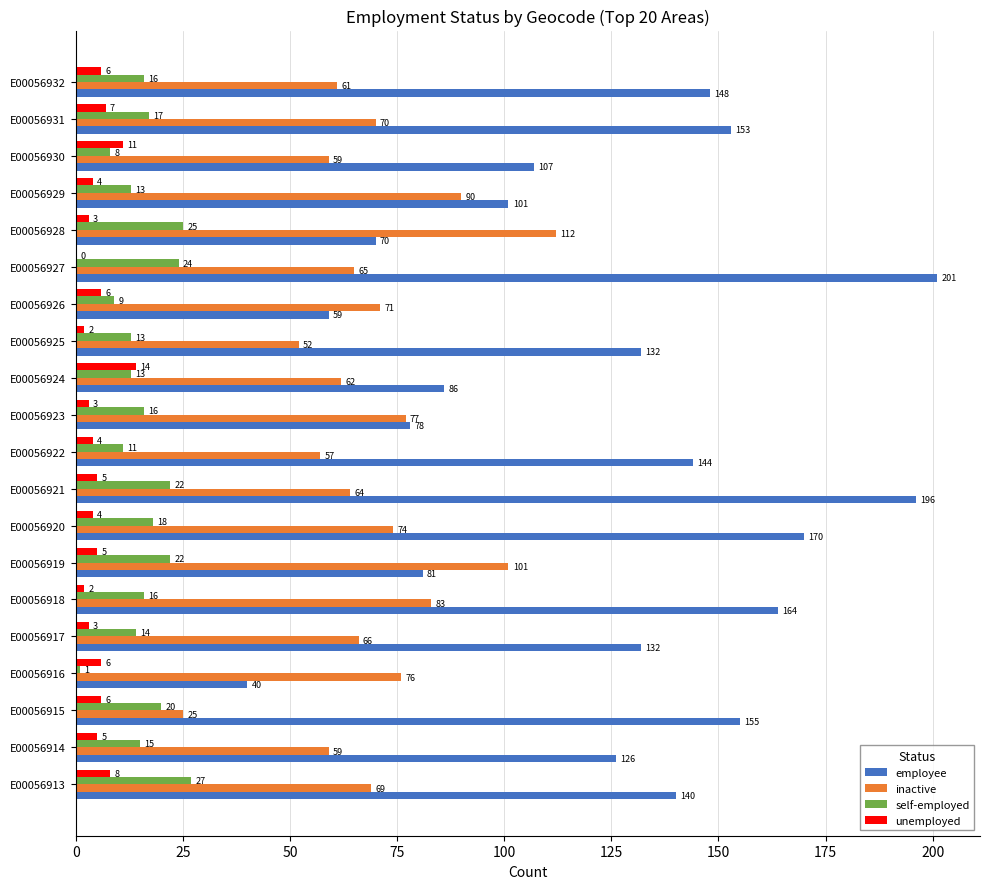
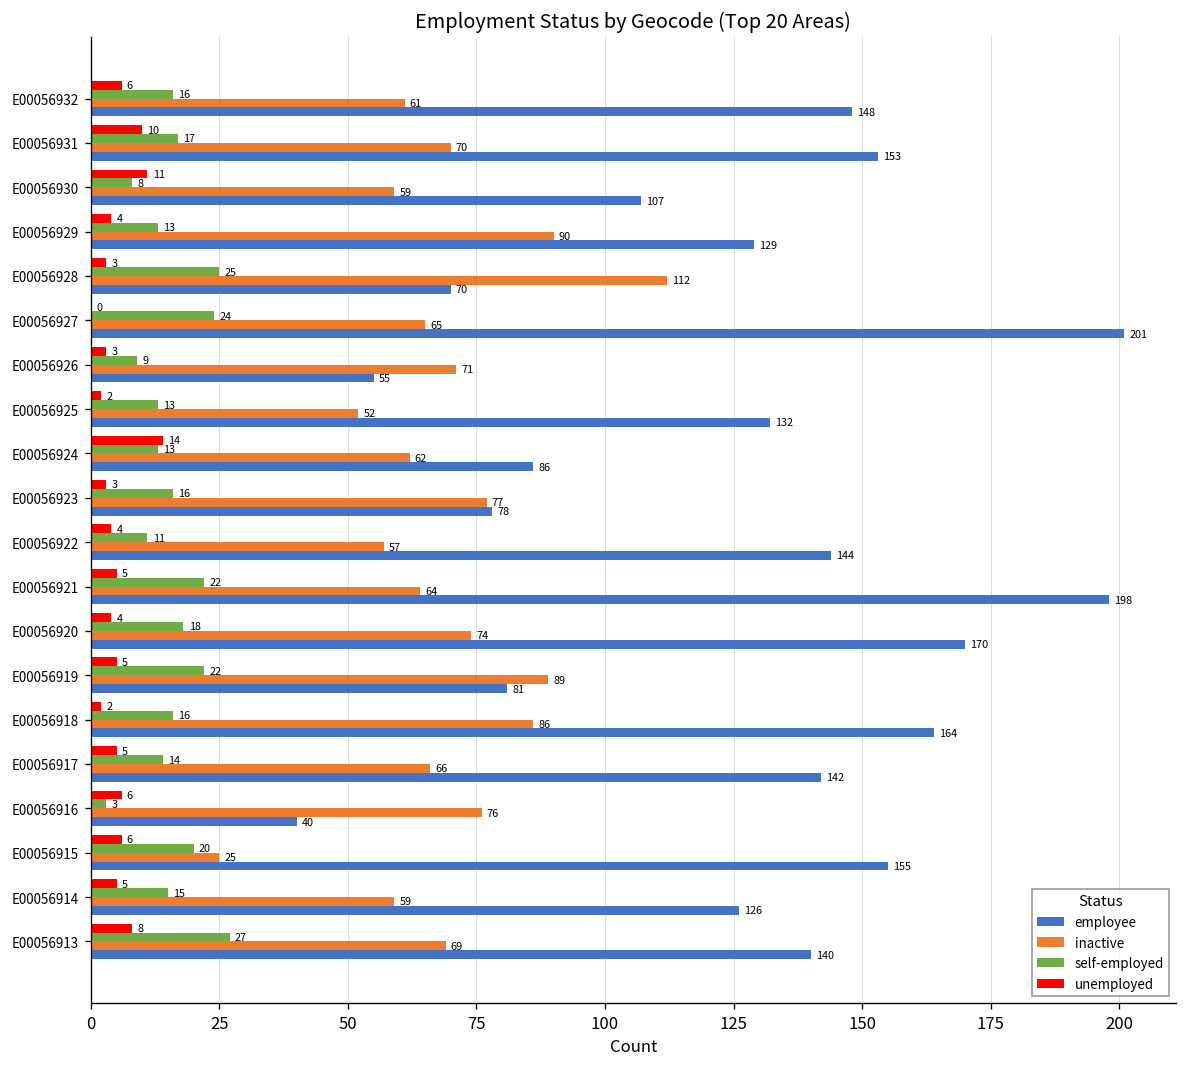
  {
    "employee": {
      "E00056932": 148,
      "E00056931": 153,
      "E00056930": 107,
-     "E00056929": 101,
+     "E00056929": 129,
      "E00056928": 70,
      "E00056927": 201,
-     "E00056926": 59,
+     "E00056926": 55,
      "E00056925": 132,
      "E00056924": 86,
      "E00056923": 78,
      "E00056922": 144,
-     "E00056921": 196,
+     "E00056921": 198,
      "E00056920": 170,
      "E00056919": 81,
      "E00056918": 164,
-     "E00056917": 132,
+     "E00056917": 142,
      "E00056916": 40,
      "E00056915": 155,
      "E00056914": 126,
      "E00056913": 140
    },
    "inactive": {
      "E00056932": 61,
      "E00056931": 70,
      "E00056930": 59,
      "E00056929": 90,
      "E00056928": 112,
      "E00056927": 65,
      "E00056926": 71,
      "E00056925": 52,
      "E00056924": 62,
      "E00056923": 77,
      "E00056922": 57,
      "E00056921": 64,
      "E00056920": 74,
-     "E00056919": 101,
-     "E00056918": 83,
+     "E00056919": 89,
+     "E00056918": 86,
      "E00056917": 66,
      "E00056916": 76,
      "E00056915": 25,
      "E00056914": 59,
      "E00056913": 69
    },
    "self-employed": {
      "E00056932": 16,
      "E00056931": 17,
      "E00056930": 8,
      "E00056929": 13,
      "E00056928": 25,
      "E00056927": 24,
      "E00056926": 9,
      "E00056925": 13,
      "E00056924": 13,
      "E00056923": 16,
      "E00056922": 11,
      "E00056921": 22,
      "E00056920": 18,
      "E00056919": 22,
      "E00056918": 16,
      "E00056917": 14,
-     "E00056916": 1,
+     "E00056916": 3,
      "E00056915": 20,
      "E00056914": 15,
      "E00056913": 27
    },
    "unemployed": {
      "E00056932": 6,
-     "E00056931": 7,
+     "E00056931": 10,
      "E00056930": 11,
      "E00056929": 4,
      "E00056928": 3,
      "E00056927": 0,
-     "E00056926": 6,
+     "E00056926": 3,
      "E00056925": 2,
      "E00056924": 14,
      "E00056923": 3,
      "E00056922": 4,
      "E00056921": 5,
      "E00056920": 4,
      "E00056919": 5,
      "E00056918": 2,
-     "E00056917": 3,
+     "E00056917": 5,
      "E00056916": 6,
      "E00056915": 6,
      "E00056914": 5,
      "E00056913": 8
    }
  }
